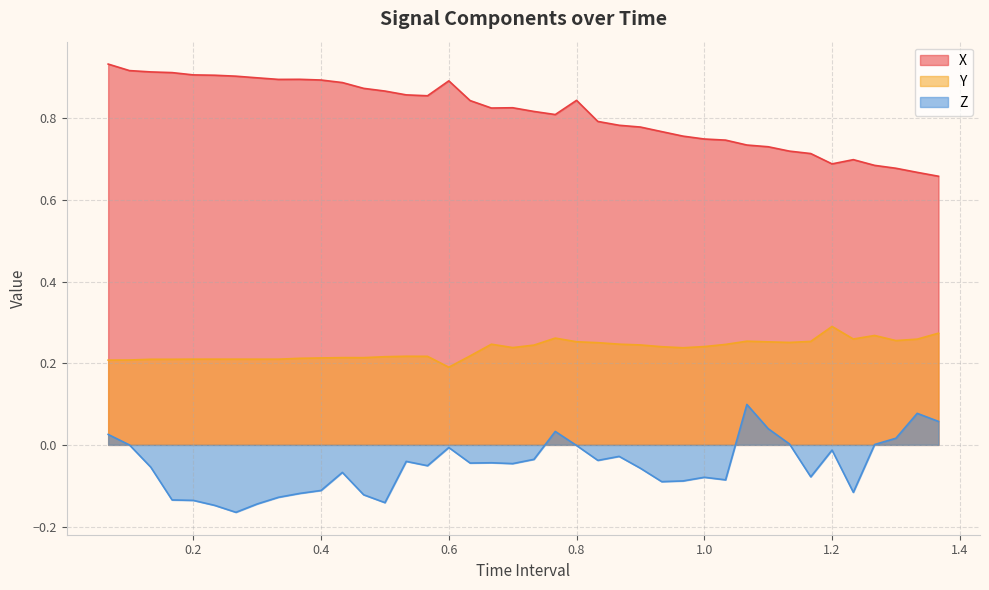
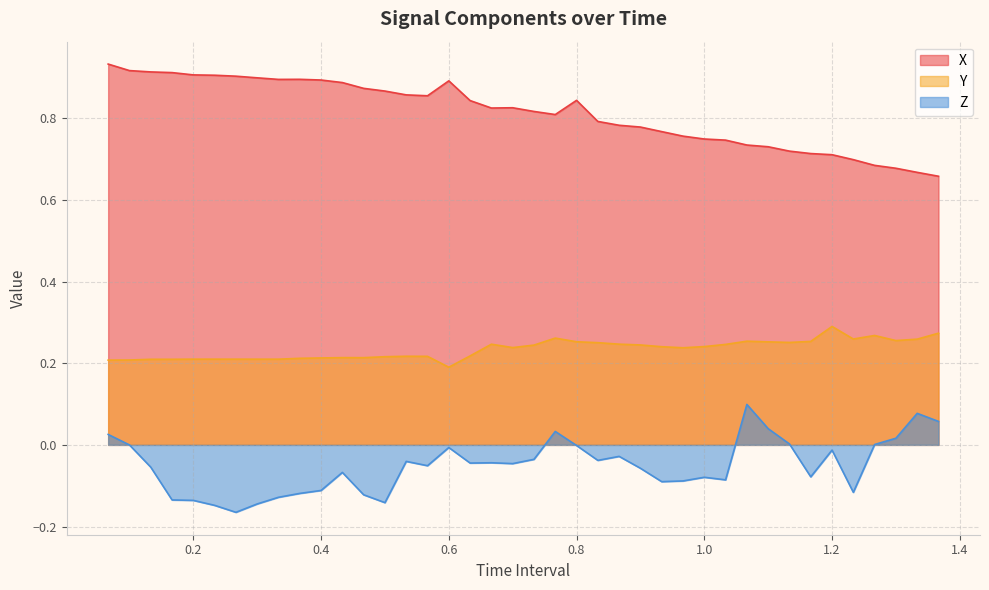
  {
    "X": {
      "0.2": 0.91,
      "0.4": 0.89,
      "0.6": 0.89,
      "0.8": 0.84,
      "1.0": 0.75,
-     "1.2": 0.69
+     "1.2": 0.71
    },
    "Y": {
      "0.2": 0.21,
      "0.4": 0.21,
      "0.6": 0.19,
      "0.8": 0.25,
      "1.0": 0.24,
      "1.2": 0.29
    }
  }
